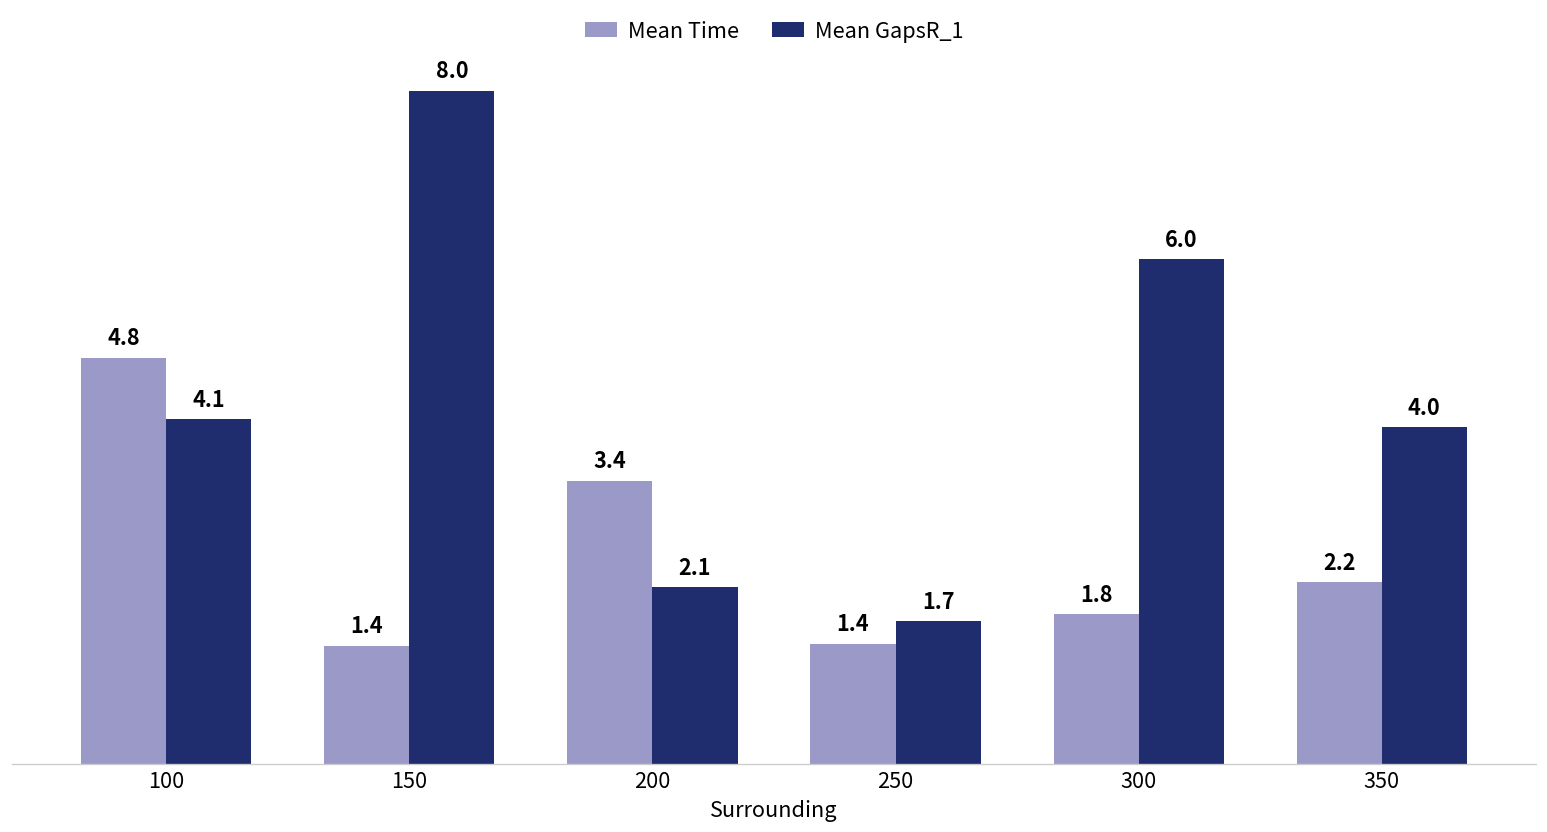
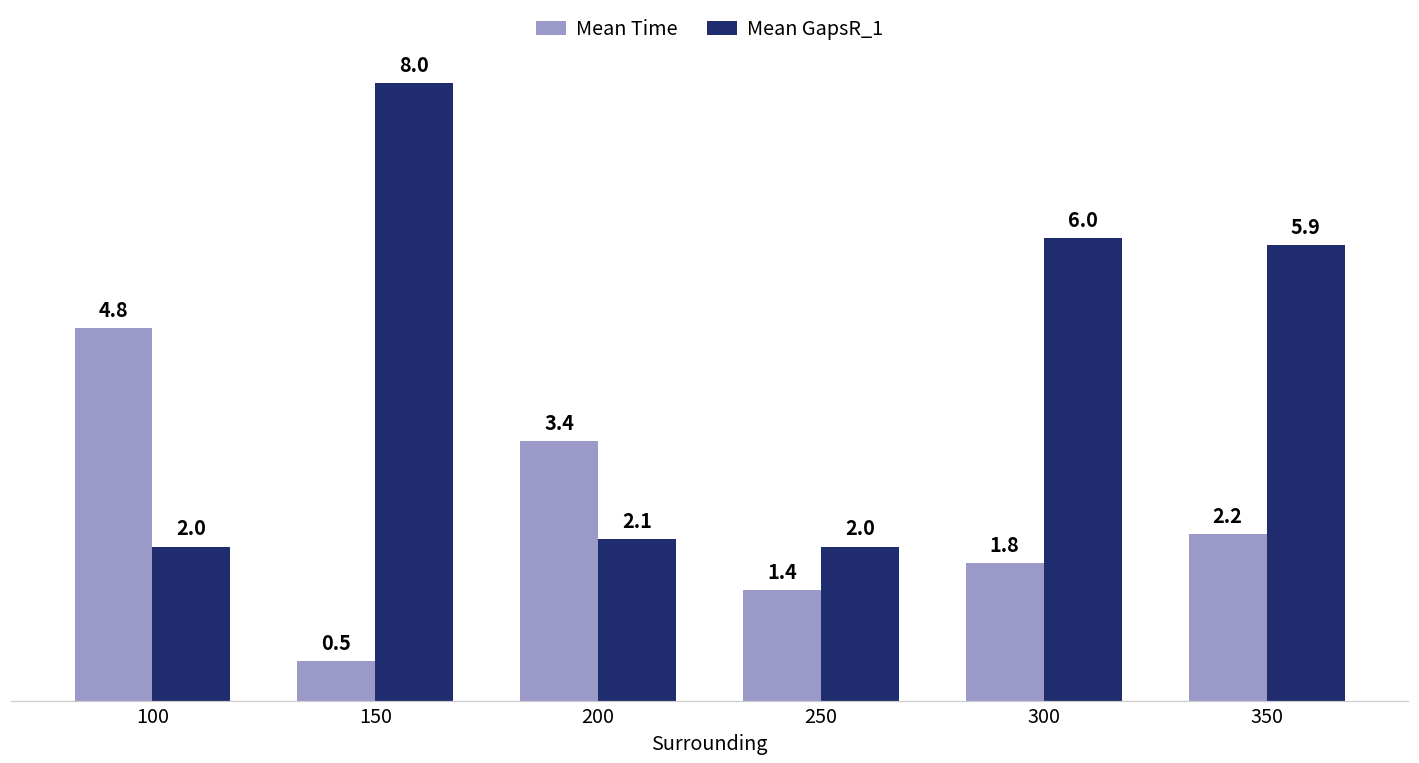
  {
    "Mean Time": {
      "100": 4.8,
-     "150": 1.4,
+     "150": 0.5,
      "200": 3.4,
      "250": 1.4,
      "300": 1.8,
      "350": 2.2
    },
    "Mean GapsR_1": {
-     "100": 4.1,
+     "100": 2.0,
      "150": 8.0,
      "200": 2.1,
-     "250": 1.7,
+     "250": 2.0,
      "300": 6.0,
-     "350": 4.0
+     "350": 5.9
    }
  }
